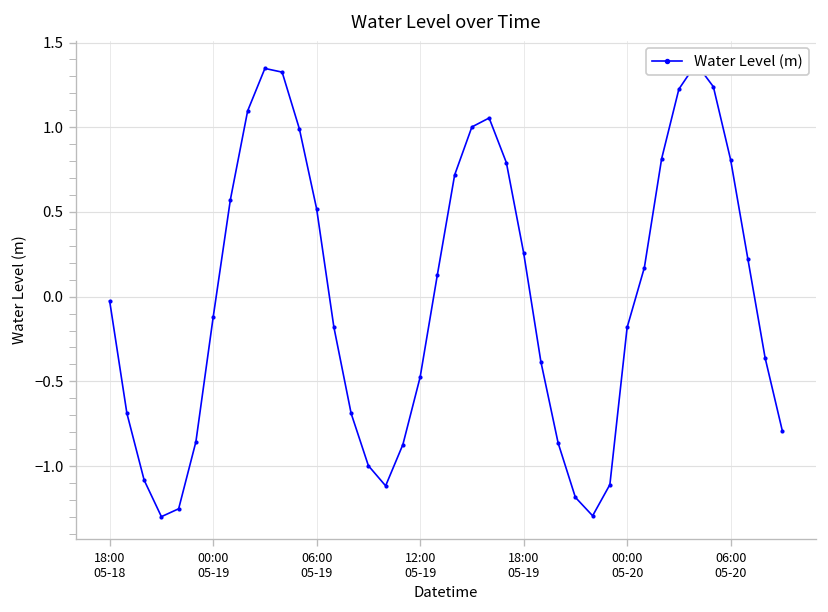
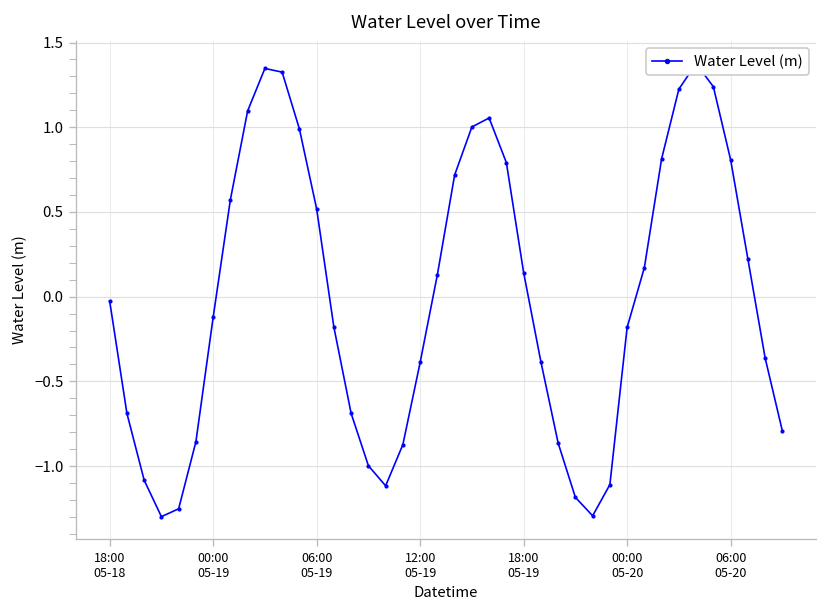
  {
    "18:00 05-18": -0.03,
    "00:00 05-19": -0.12,
    "06:00 05-19": 0.52,
-   "12:00 05-19": -0.48,
-   "18:00 05-19": 0.26,
+   "12:00 05-19": -0.39,
+   "18:00 05-19": 0.14,
    "00:00 05-20": -0.18,
    "06:00 05-20": 0.81
  }
